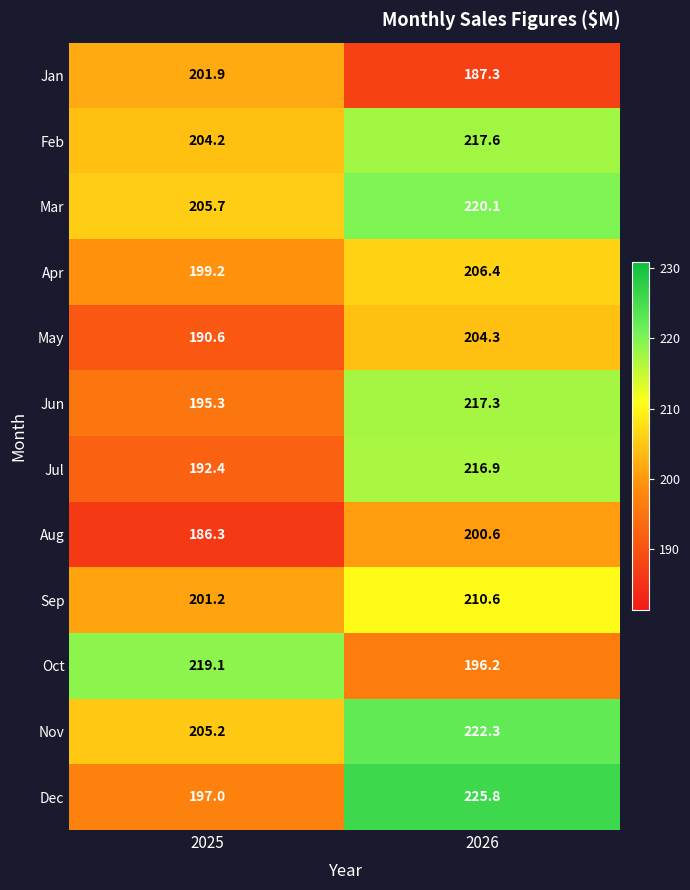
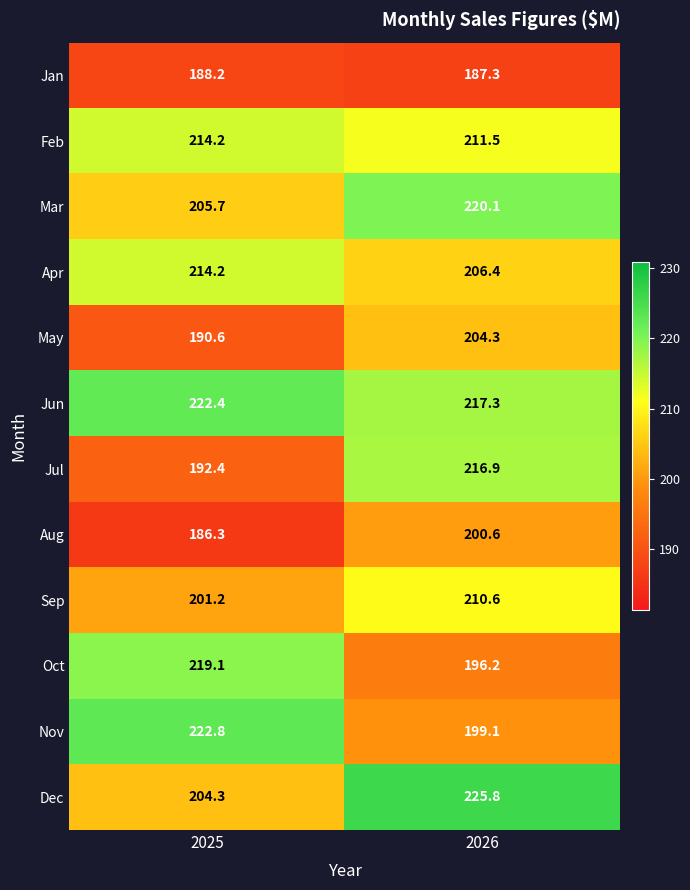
  {
    "Jan": {
-     "2025": 201.9,
+     "2025": 188.2,
      "2026": 187.3
    },
    "Feb": {
-     "2025": 204.2,
-     "2026": 217.6
+     "2025": 214.2,
+     "2026": 211.5
    },
    "Mar": {
      "2025": 205.7,
      "2026": 220.1
    },
    "Apr": {
-     "2025": 199.2,
+     "2025": 214.2,
      "2026": 206.4
    },
    "May": {
      "2025": 190.6,
      "2026": 204.3
    },
    "Jun": {
-     "2025": 195.3,
+     "2025": 222.4,
      "2026": 217.3
    },
    "Jul": {
      "2025": 192.4,
      "2026": 216.9
    },
    "Aug": {
      "2025": 186.3,
      "2026": 200.6
    },
    "Sep": {
      "2025": 201.2,
      "2026": 210.6
    },
    "Oct": {
      "2025": 219.1,
      "2026": 196.2
    },
    "Nov": {
-     "2025": 205.2,
-     "2026": 222.3
+     "2025": 222.8,
+     "2026": 199.1
    },
    "Dec": {
-     "2025": 197.0,
+     "2025": 204.3,
      "2026": 225.8
    }
  }
